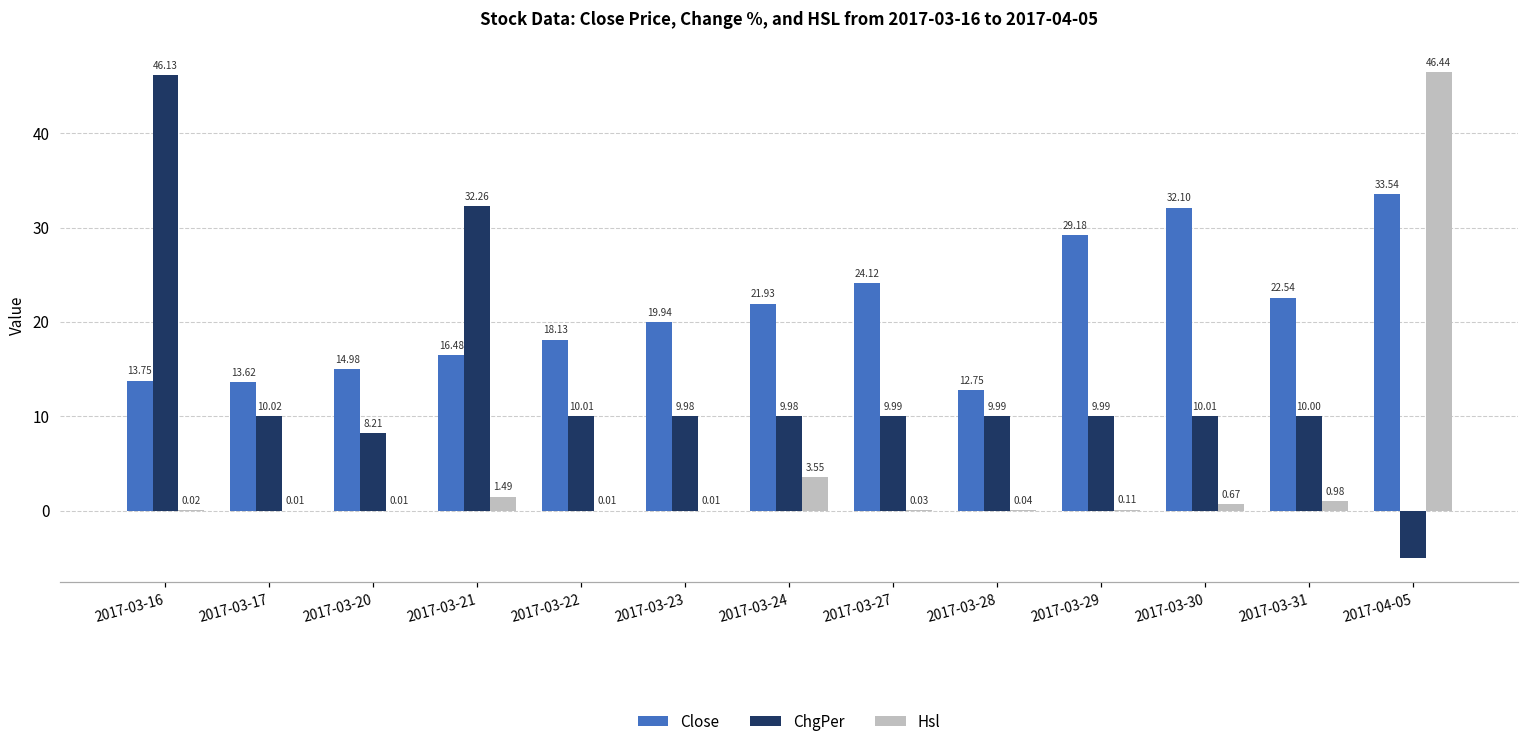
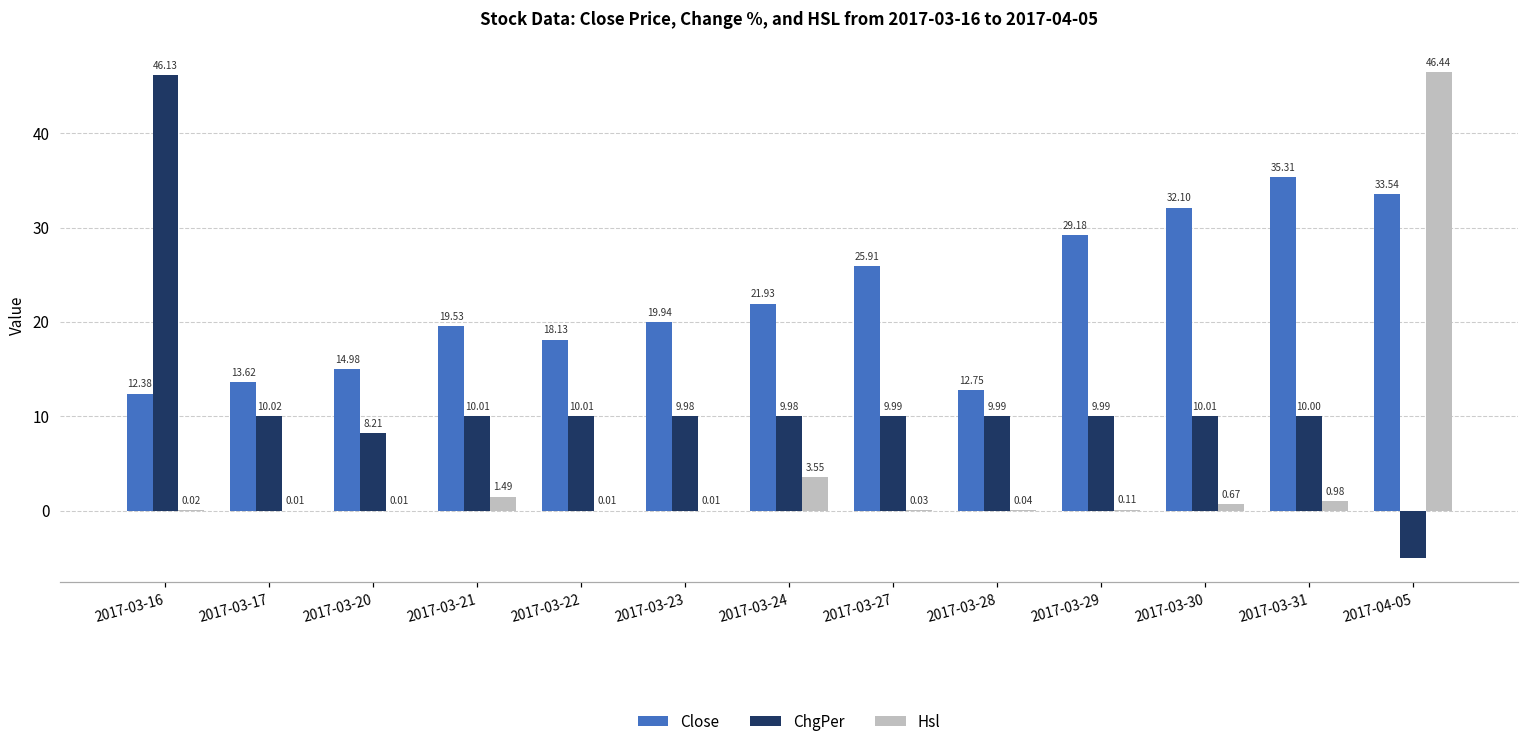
  {
    "Close": {
-     "2017-03-16": 13.75,
+     "2017-03-16": 12.38,
      "2017-03-17": 13.62,
      "2017-03-20": 14.98,
-     "2017-03-21": 16.48,
+     "2017-03-21": 19.53,
      "2017-03-22": 18.13,
      "2017-03-23": 19.94,
      "2017-03-24": 21.93,
-     "2017-03-27": 24.12,
+     "2017-03-27": 25.91,
      "2017-03-28": 12.75,
      "2017-03-29": 29.18,
      "2017-03-30": 32.10,
-     "2017-03-31": 22.54,
+     "2017-03-31": 35.31,
      "2017-04-05": 33.54
    },
    "ChgPer": {
      "2017-03-16": 46.13,
      "2017-03-17": 10.02,
      "2017-03-20": 8.21,
-     "2017-03-21": 32.26,
+     "2017-03-21": 10.01,
      "2017-03-22": 10.01,
      "2017-03-23": 9.98,
      "2017-03-24": 9.98,
      "2017-03-27": 9.99,
      "2017-03-28": 9.99,
      "2017-03-29": 9.99,
      "2017-03-30": 10.01,
      "2017-03-31": 10.00
    },
    "Hsl": {
      "2017-03-16": 0.02,
      "2017-03-17": 0.01,
      "2017-03-20": 0.01,
      "2017-03-21": 1.49,
      "2017-03-22": 0.01,
      "2017-03-23": 0.01,
      "2017-03-24": 3.55,
      "2017-03-27": 0.03,
      "2017-03-28": 0.04,
      "2017-03-29": 0.11,
      "2017-03-30": 0.67,
      "2017-03-31": 0.98,
      "2017-04-05": 46.44
    }
  }
